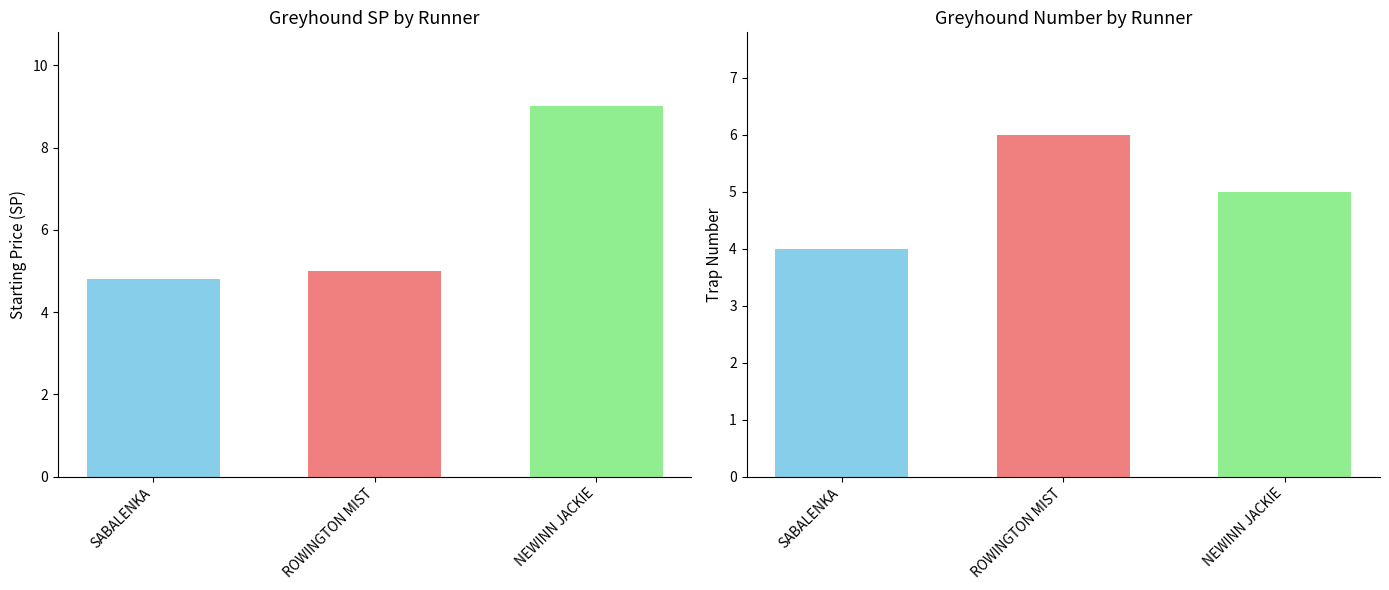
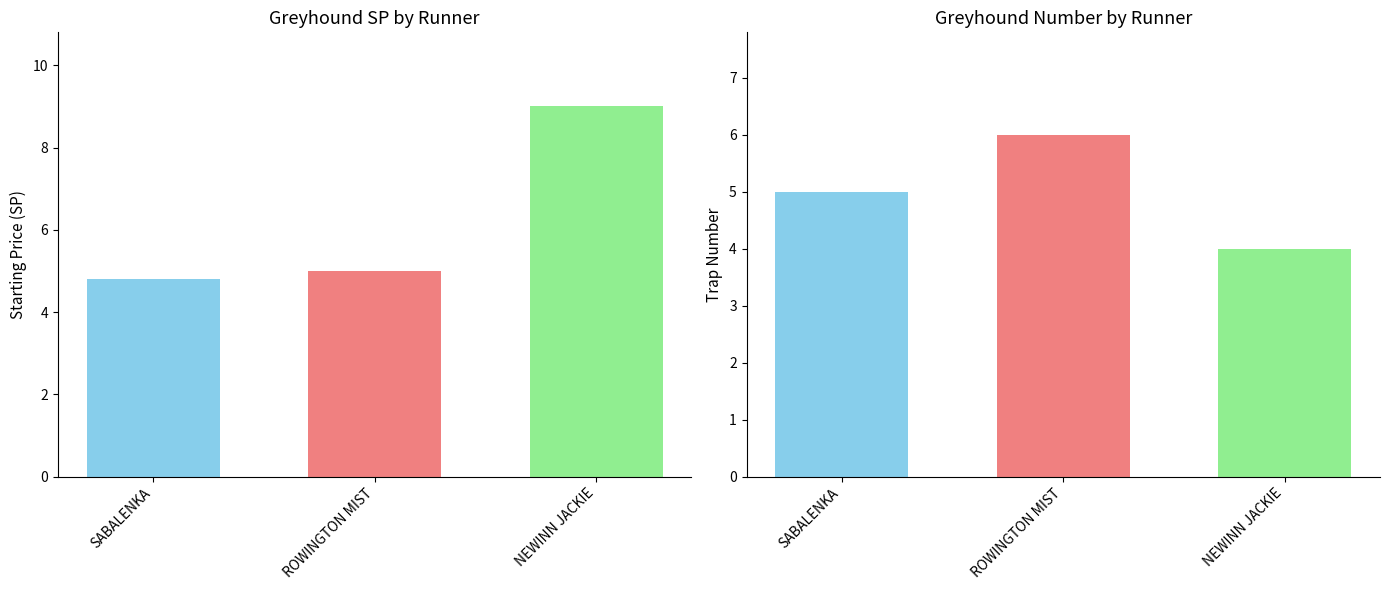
  {
    "Greyhound SP by Runner": {
      "SABALENKA": 4.8,
      "ROWINGTON MIST": 5.0,
      "NEWINN JACKIE": 9.0
    },
    "Greyhound Number by Runner": {
-     "SABALENKA": 4,
+     "SABALENKA": 5,
      "ROWINGTON MIST": 6,
-     "NEWINN JACKIE": 5
+     "NEWINN JACKIE": 4
    }
  }
